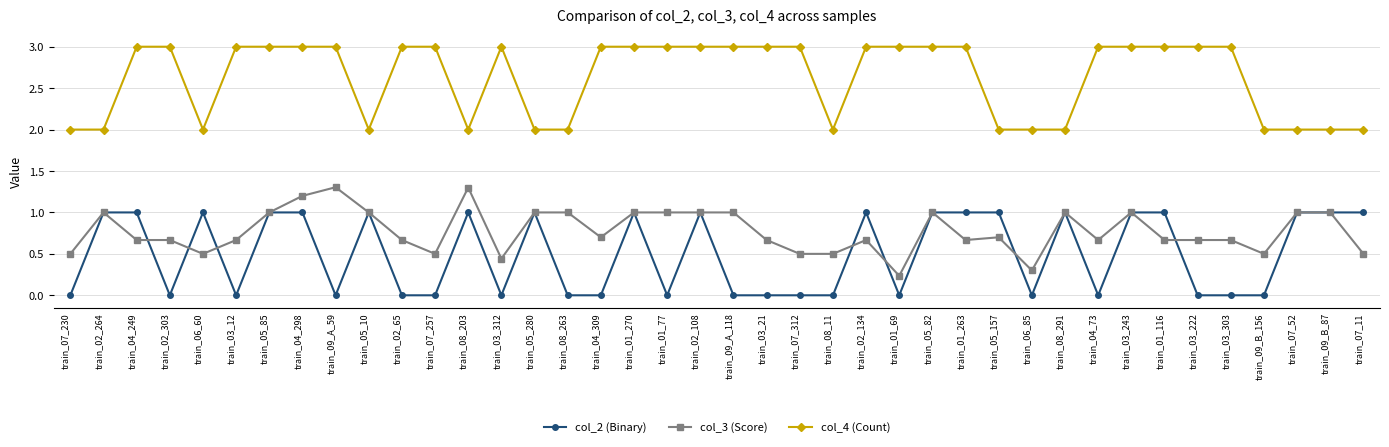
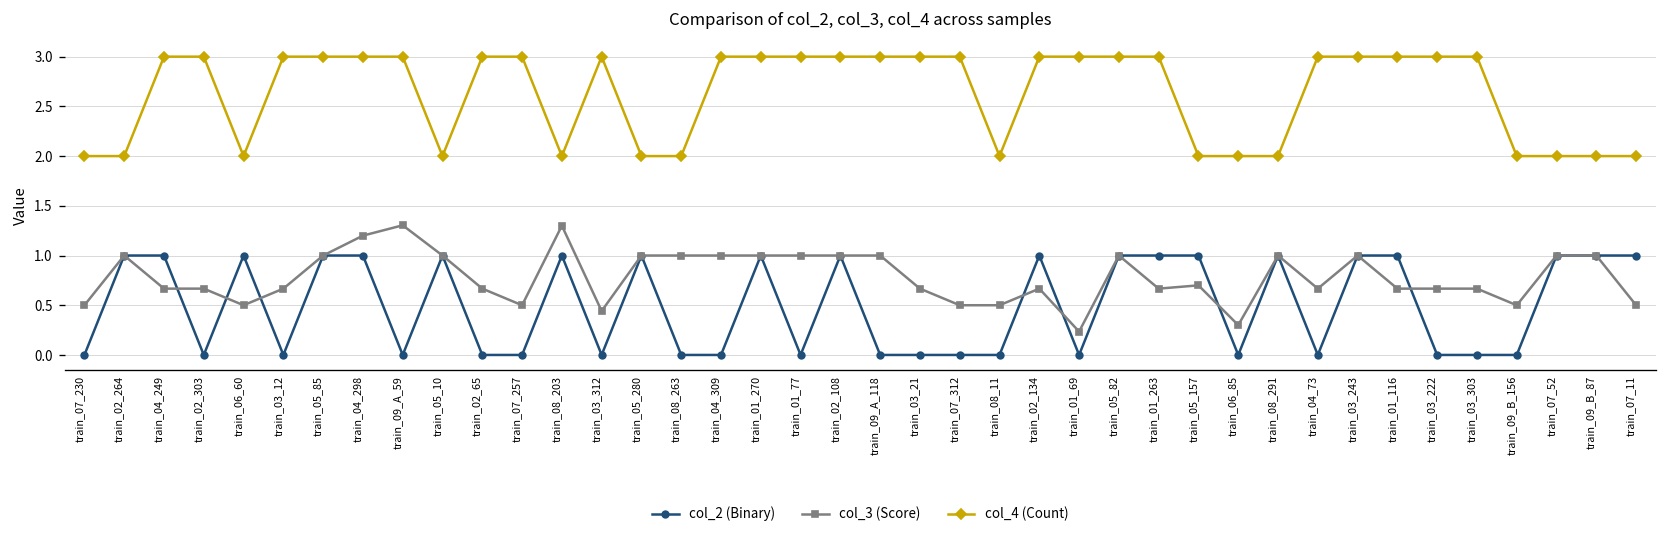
  {
    "col_2 (Binary)": {
      "train_07_230": 0.0,
      "train_04_249": 1.0,
      "train_02_303": 0.0,
      "train_06_60": 1.0,
      "train_03_12": 0.0,
      "train_04_298": 1.0,
      "train_09_A_59": 0.0,
      "train_02_65": 0.0,
      "train_07_257": 0.0,
      "train_08_203": 1.0,
      "train_03_312": 0.0,
      "train_08_263": 0.0,
      "train_04_309": 0.0,
      "train_01_77": 0.0,
      "train_09_A_118": 0.0,
      "train_03_21": 0.0,
      "train_07_312": 0.0,
      "train_08_11": 0.0,
      "train_02_134": 1.0,
      "train_01_69": 0.0,
      "train_01_263": 1.0,
      "train_05_157": 1.0,
      "train_06_85": 0.0,
      "train_04_73": 0.0,
      "train_01_116": 1.0,
      "train_03_222": 0.0,
      "train_03_303": 0.0,
      "train_09_B_156": 0.0,
      "train_07_11": 1.0
    },
    "col_3 (Score)": {
      "train_07_230": 0.5,
      "train_04_249": 0.7,
      "train_02_303": 0.7,
      "train_06_60": 0.5,
      "train_03_12": 0.7,
      "train_04_298": 1.2,
      "train_09_A_59": 1.3,
      "train_02_65": 0.7,
      "train_07_257": 0.5,
      "train_08_203": 1.3,
      "train_03_312": 0.4,
      "train_08_263": 1.0,
-     "train_04_309": 0.7,
+     "train_04_309": 1.0,
      "train_01_77": 1.0,
      "train_09_A_118": 1.0,
      "train_03_21": 0.7,
      "train_07_312": 0.5,
      "train_08_11": 0.5,
      "train_02_134": 0.7,
      "train_01_69": 0.2,
      "train_01_263": 0.7,
      "train_05_157": 0.7,
      "train_06_85": 0.3,
      "train_04_73": 0.7,
      "train_01_116": 0.7,
      "train_03_222": 0.7,
      "train_03_303": 0.7,
      "train_09_B_156": 0.5,
      "train_07_11": 0.5
    },
    "col_4 (Count)": {
      "train_07_230": 2.0,
      "train_02_264": 2.0,
      "train_04_249": 3.0,
      "train_02_303": 3.0,
      "train_06_60": 2.0,
      "train_03_12": 3.0,
      "train_05_85": 3.0,
      "train_04_298": 3.0,
      "train_09_A_59": 3.0,
      "train_05_10": 2.0,
      "train_02_65": 3.0,
      "train_07_257": 3.0,
      "train_08_203": 2.0,
      "train_03_312": 3.0,
      "train_05_280": 2.0,
      "train_08_263": 2.0,
      "train_04_309": 3.0,
      "train_01_270": 3.0,
      "train_01_77": 3.0,
      "train_02_108": 3.0,
      "train_09_A_118": 3.0,
      "train_03_21": 3.0,
      "train_07_312": 3.0,
      "train_08_11": 2.0,
      "train_02_134": 3.0,
      "train_01_69": 3.0,
      "train_05_82": 3.0,
      "train_01_263": 3.0,
      "train_05_157": 2.0,
      "train_06_85": 2.0,
      "train_08_291": 2.0,
      "train_04_73": 3.0,
      "train_03_243": 3.0,
      "train_01_116": 3.0,
      "train_03_222": 3.0,
      "train_03_303": 3.0,
      "train_09_B_156": 2.0,
      "train_07_52": 2.0,
      "train_09_B_87": 2.0,
      "train_07_11": 2.0
    }
  }
